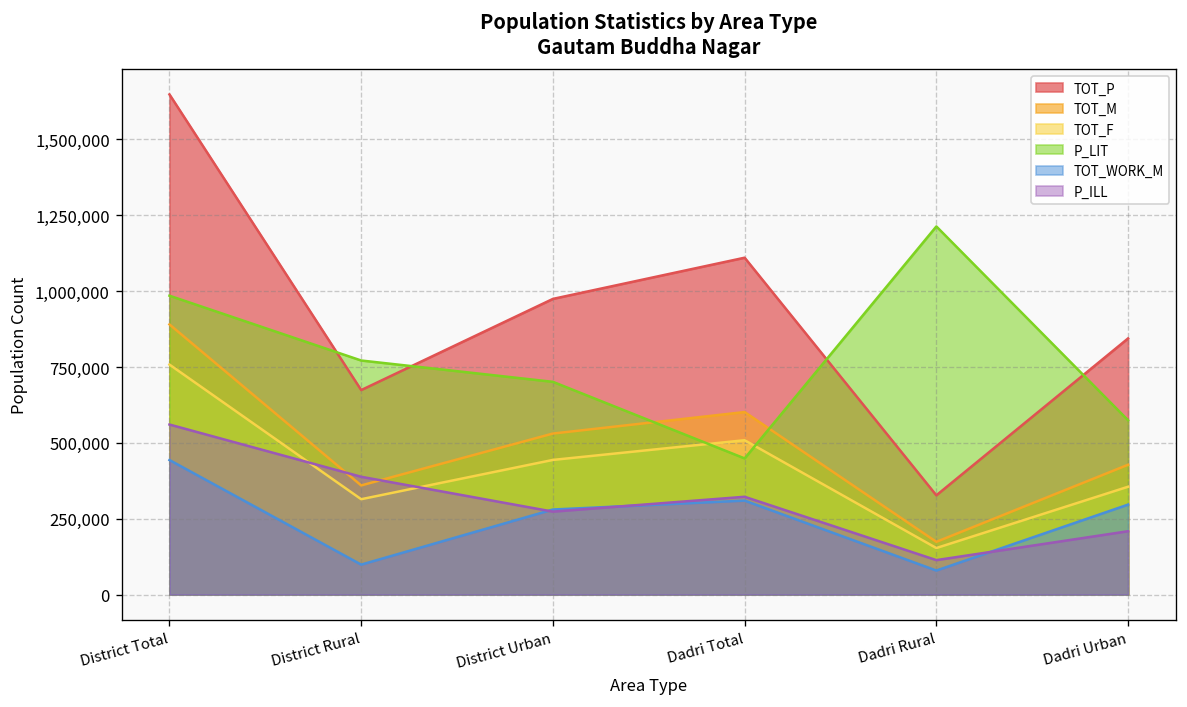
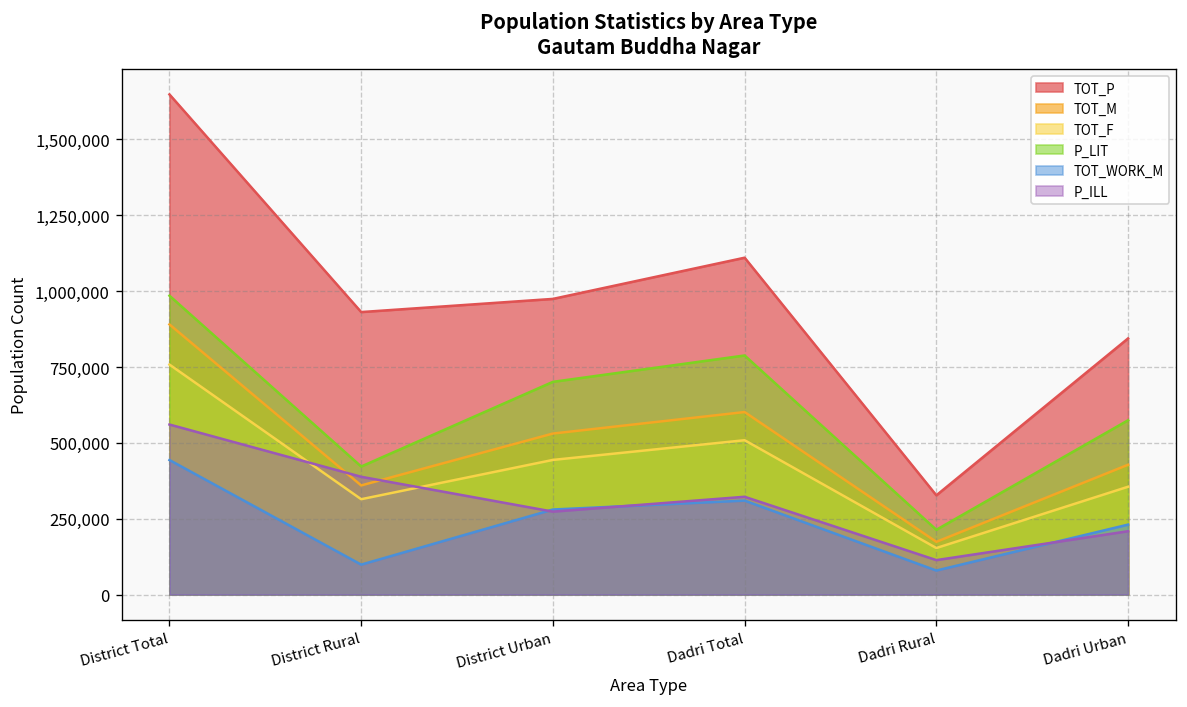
  {
    "TOT_P": {
      "District Total": "1,650,000",
-     "District Rural": "670,000",
+     "District Rural": "930,000",
      "District Urban": "970,000",
      "Dadri Total": "1,110,000",
      "Dadri Rural": "330,000",
      "Dadri Urban": "840,000"
    },
    "P_LIT": {
      "District Total": "980,000",
-     "District Rural": "770,000",
+     "District Rural": "420,000",
      "District Urban": "700,000",
-     "Dadri Total": "450,000",
-     "Dadri Rural": "1,210,000",
+     "Dadri Total": "790,000",
+     "Dadri Rural": "210,000",
      "Dadri Urban": "570,000"
    },
    "TOT_WORK_M": {
      "District Total": "440,000",
      "District Rural": "100,000",
      "Dadri Total": "310,000",
      "Dadri Rural": "80,000",
-     "Dadri Urban": "300,000"
+     "Dadri Urban": "230,000"
    },
    "P_ILL": {
      "District Total": "560,000",
      "District Rural": "390,000",
      "Dadri Total": "320,000",
      "Dadri Rural": "110,000",
      "Dadri Urban": "210,000"
    }
  }
